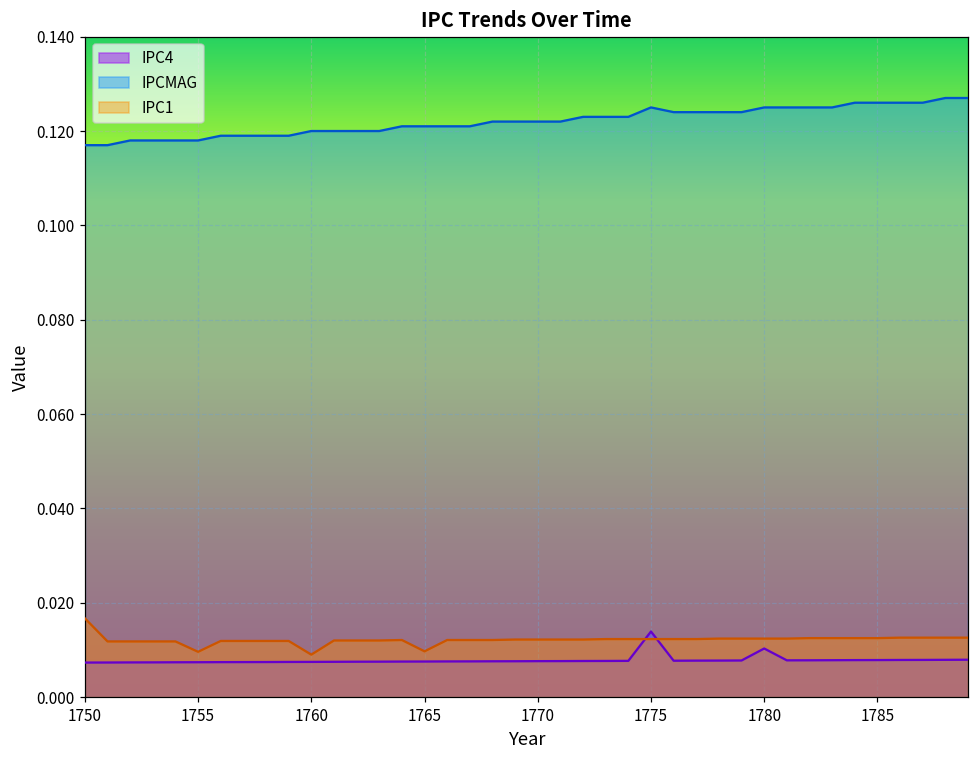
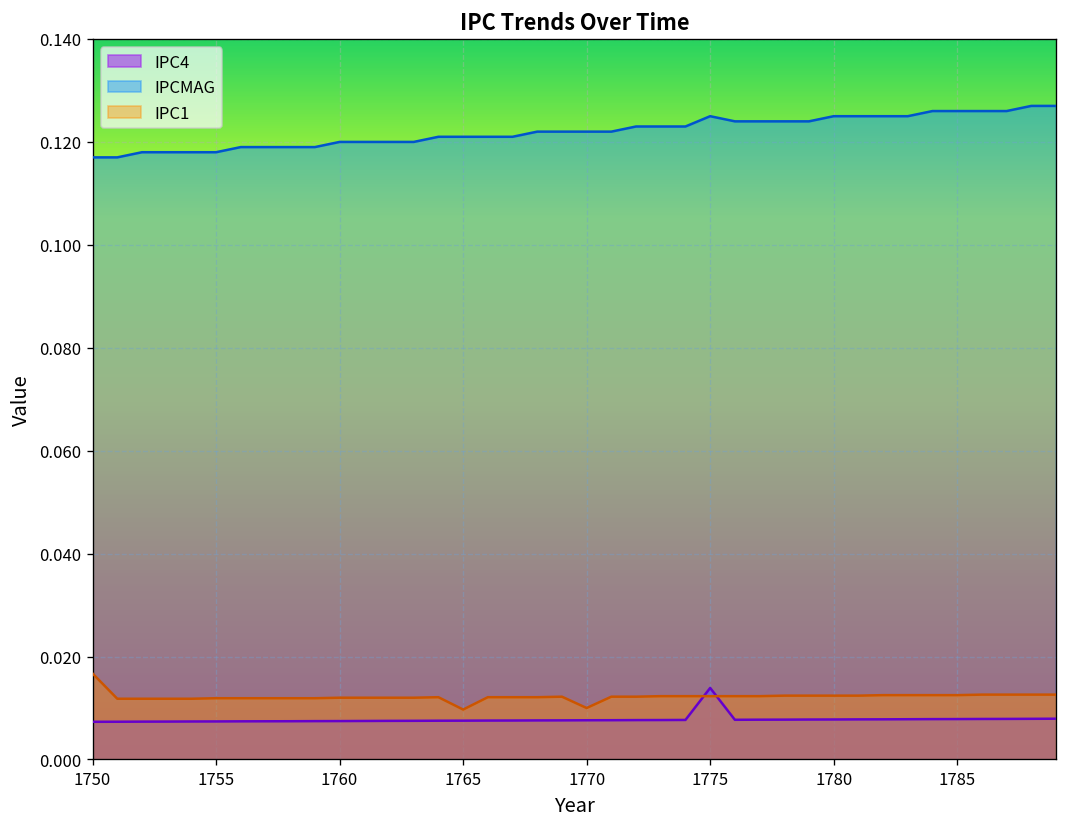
  {
    "IPC4": {
      "1750": 0.007,
      "1755": 0.007,
      "1760": 0.007,
      "1765": 0.008,
      "1770": 0.008,
      "1775": 0.014,
-     "1780": 0.010,
+     "1780": 0.008,
      "1785": 0.008
    },
    "IPCMAG": {
      "1750": 0.117,
      "1755": 0.118,
      "1760": 0.120,
      "1765": 0.121,
      "1770": 0.122,
      "1775": 0.125,
      "1780": 0.125,
      "1785": 0.126
    },
    "IPC1": {
      "1750": 0.017,
-     "1755": 0.010,
-     "1760": 0.009,
+     "1755": 0.012,
+     "1760": 0.012,
      "1765": 0.010,
-     "1770": 0.012,
+     "1770": 0.010,
      "1775": 0.012,
      "1780": 0.012,
      "1785": 0.013
    }
  }
